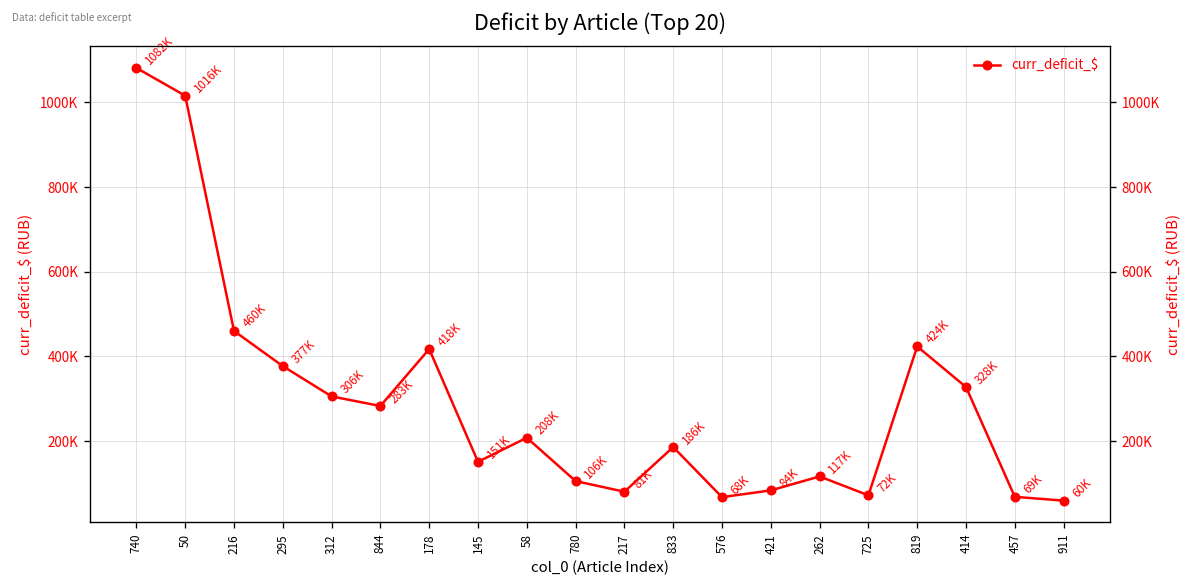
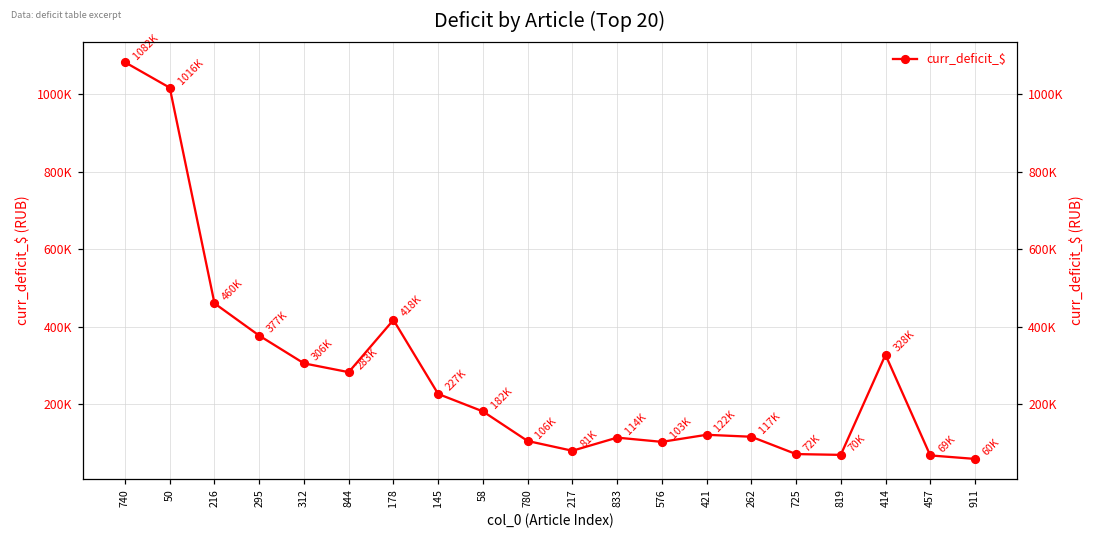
  {
    "740": "1082K",
    "50": "1016K",
    "216": "460K",
    "295": "377K",
    "312": "306K",
    "844": "283K",
    "178": "418K",
-   "145": "151K",
-   "58": "208K",
+   "145": "227K",
+   "58": "182K",
    "780": "106K",
    "217": "81K",
-   "833": "186K",
-   "576": "68K",
-   "421": "84K",
+   "833": "114K",
+   "576": "103K",
+   "421": "122K",
    "262": "117K",
    "725": "72K",
-   "819": "424K",
+   "819": "70K",
    "414": "328K",
    "457": "69K",
    "911": "60K"
  }
